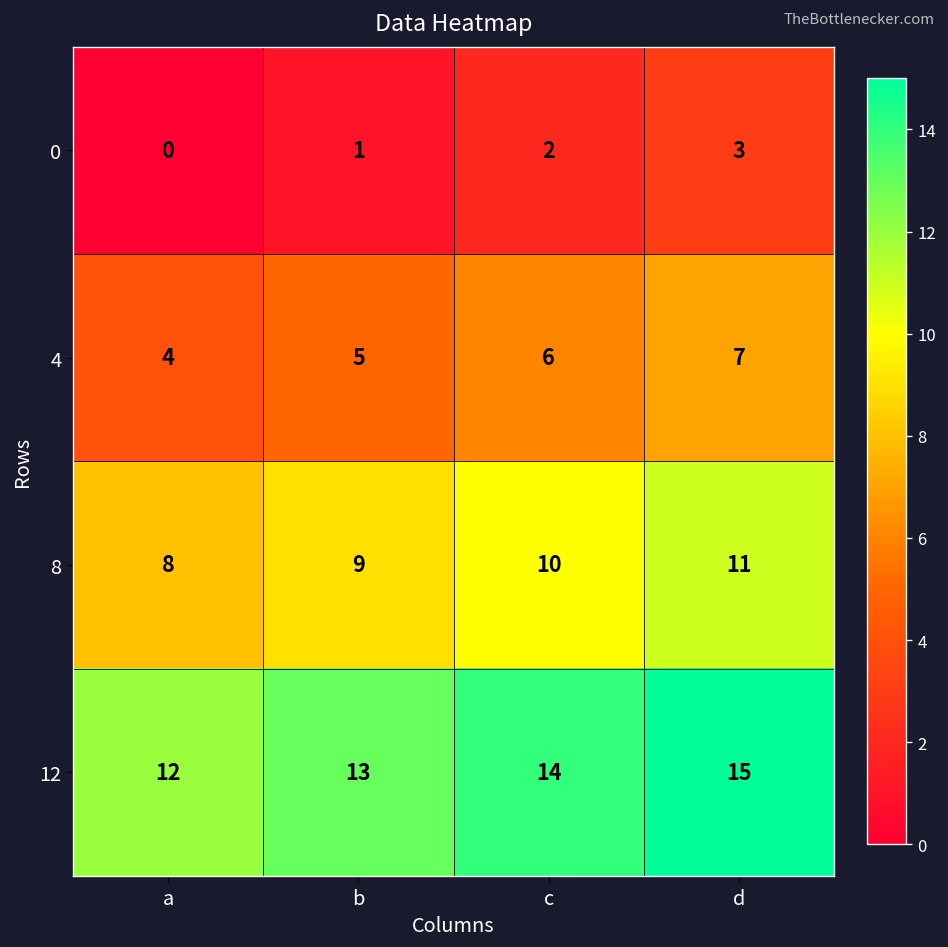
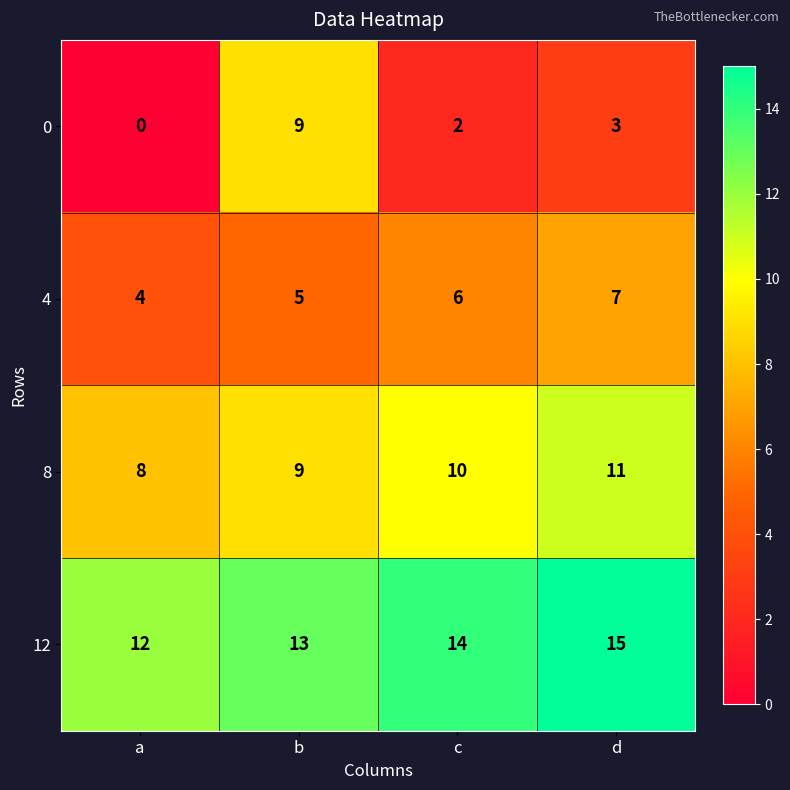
  {
    "0": {
      "a": 0,
-     "b": 1,
+     "b": 9,
      "c": 2,
      "d": 3
    },
    "4": {
      "a": 4,
      "b": 5,
      "c": 6,
      "d": 7
    },
    "8": {
      "a": 8,
      "b": 9,
      "c": 10,
      "d": 11
    },
    "12": {
      "a": 12,
      "b": 13,
      "c": 14,
      "d": 15
    }
  }
